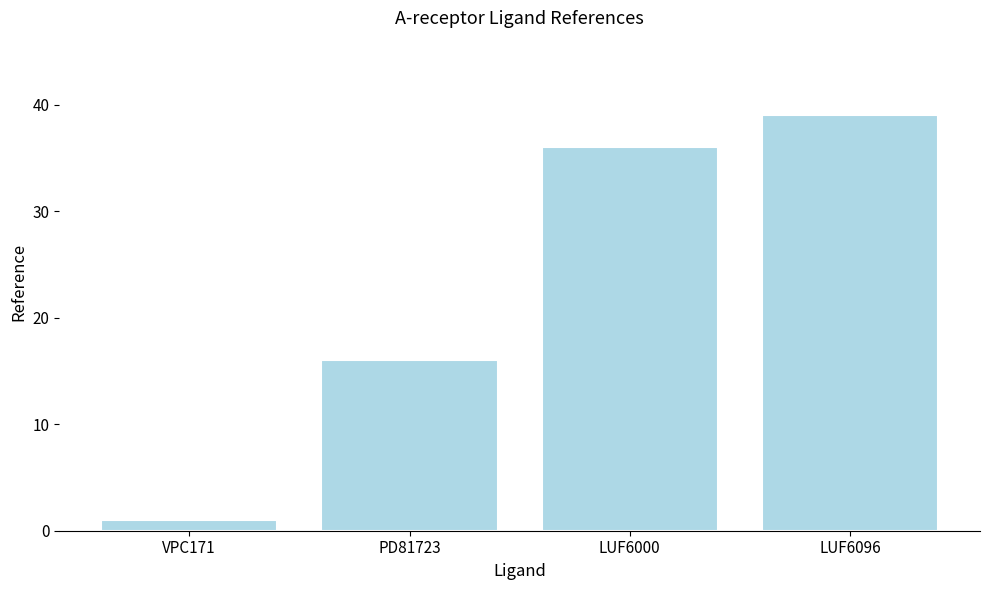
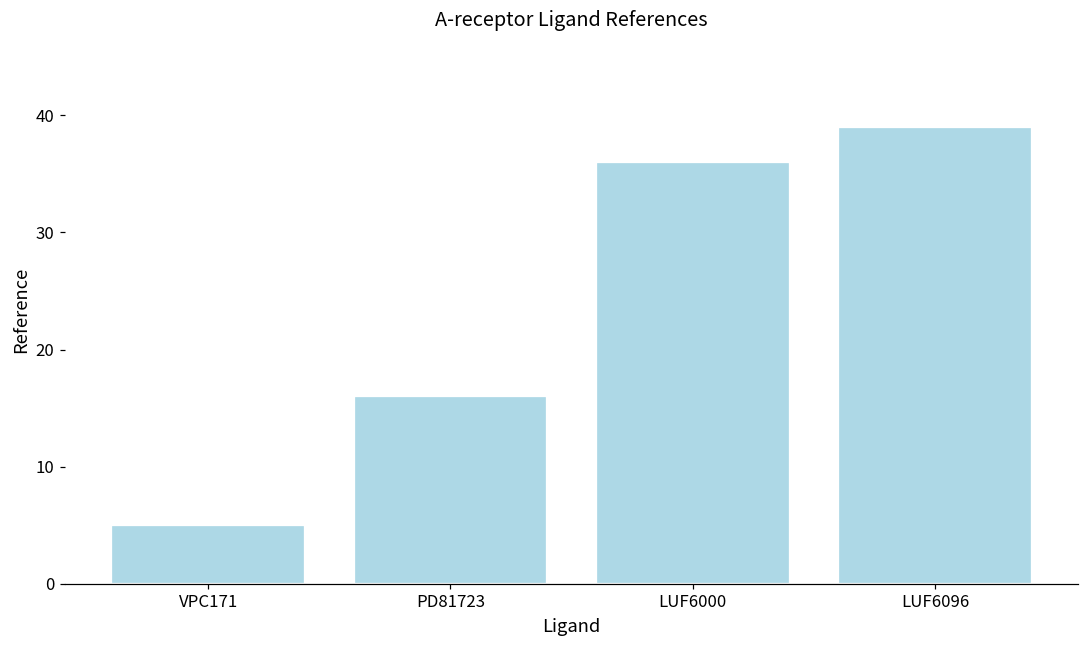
  {
-   "VPC171": 1,
+   "VPC171": 5,
    "PD81723": 16,
    "LUF6000": 36,
    "LUF6096": 39
  }
